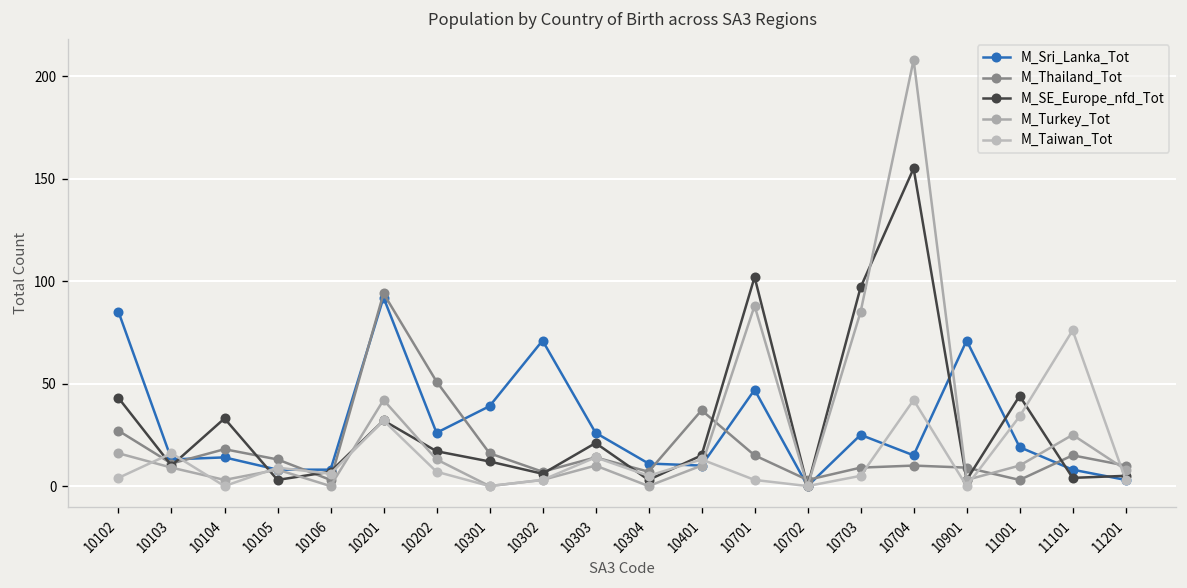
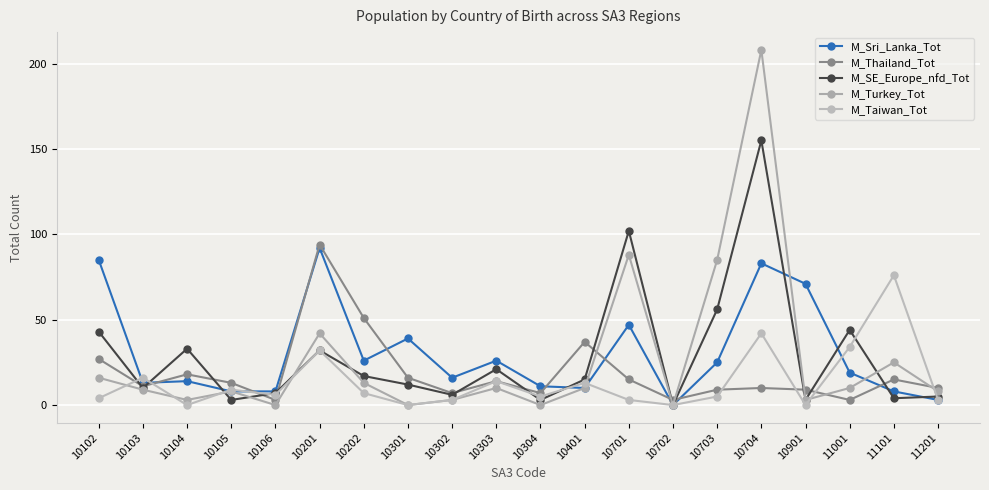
  {
    "M_Sri_Lanka_Tot": {
      "10102": 85,
      "10103": 13,
      "10104": 14,
      "10201": 92,
      "10202": 26,
      "10301": 39,
-     "10302": 71,
+     "10302": 16,
      "10303": 26,
      "10304": 11,
      "10701": 47,
      "10703": 25,
-     "10704": 15,
+     "10704": 83,
      "10901": 71,
      "11001": 19,
      "11101": 8
    },
    "M_SE_Europe_nfd_Tot": {
      "10102": 43,
      "10104": 33,
      "10105": 3,
      "10202": 17,
      "10301": 12,
      "10303": 21,
      "10304": 3,
      "10401": 15,
      "10701": 102,
-     "10703": 97,
+     "10703": 56,
      "10704": 155,
      "11001": 44,
      "11101": 4,
      "11201": 5
    }
  }
